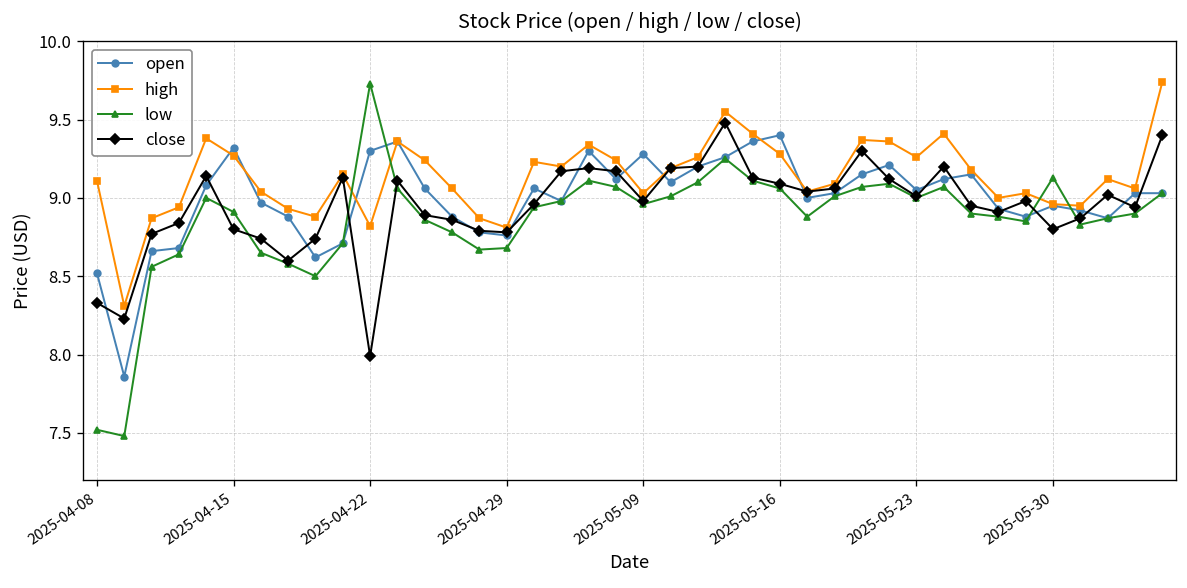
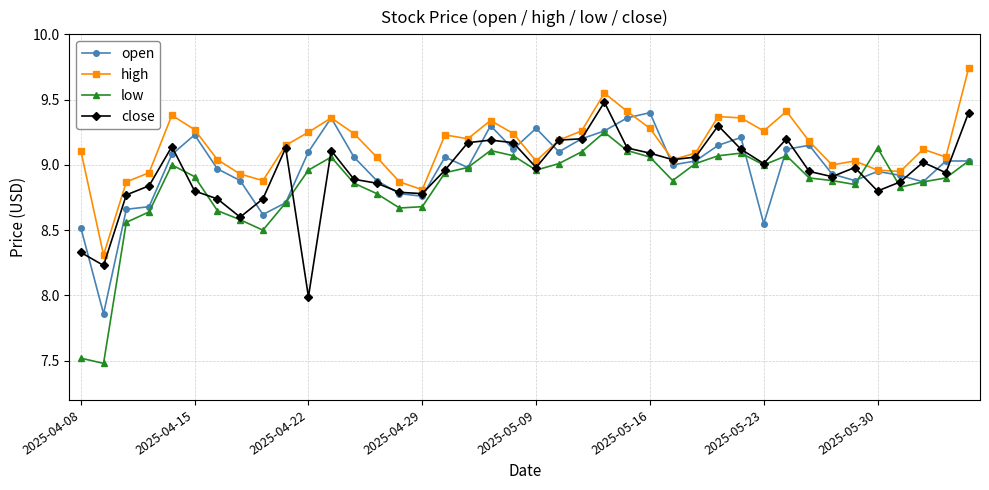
  {
    "open": {
      "2025-04-08": 8.52,
-     "2025-04-15": 9.32,
-     "2025-04-22": 9.3,
+     "2025-04-15": 9.23,
+     "2025-04-22": 9.1,
      "2025-04-29": 8.76,
      "2025-05-09": 9.28,
      "2025-05-16": 9.40,
-     "2025-05-23": 9.05
+     "2025-05-23": 8.55
    },
    "high": {
      "2025-04-08": 9.11,
      "2025-04-15": 9.27,
-     "2025-04-22": 8.82,
+     "2025-04-22": 9.25,
      "2025-04-29": 8.81,
      "2025-05-09": 9.03,
      "2025-05-16": 9.28,
      "2025-05-23": 9.26
    },
    "low": {
      "2025-04-08": 7.52,
      "2025-04-15": 8.91,
-     "2025-04-22": 9.73,
+     "2025-04-22": 8.96,
      "2025-04-29": 8.68,
      "2025-05-09": 8.96,
      "2025-05-16": 9.06,
      "2025-05-30": 9.13
    },
    "close": {
      "2025-04-08": 8.33,
      "2025-04-15": 8.80,
      "2025-04-22": 7.99,
      "2025-04-29": 8.78,
      "2025-05-09": 8.98,
      "2025-05-16": 9.09,
      "2025-05-30": 8.80
    }
  }
